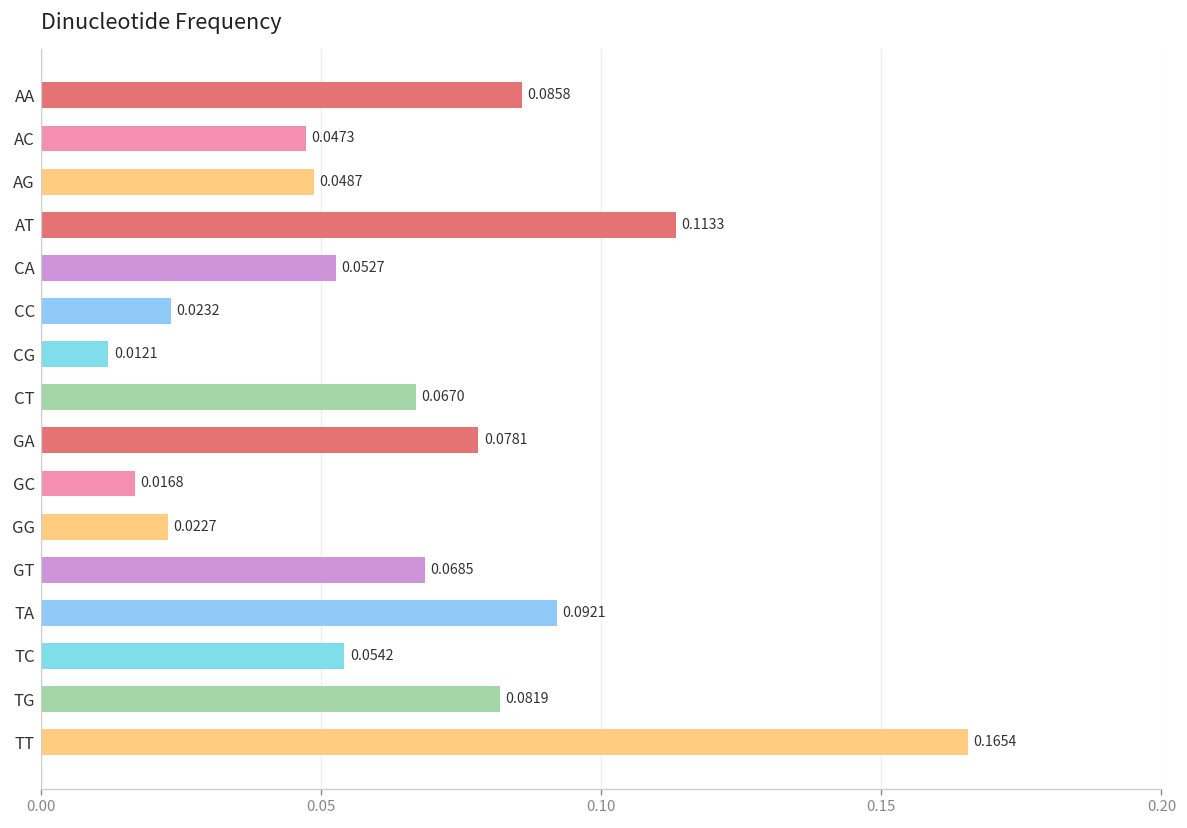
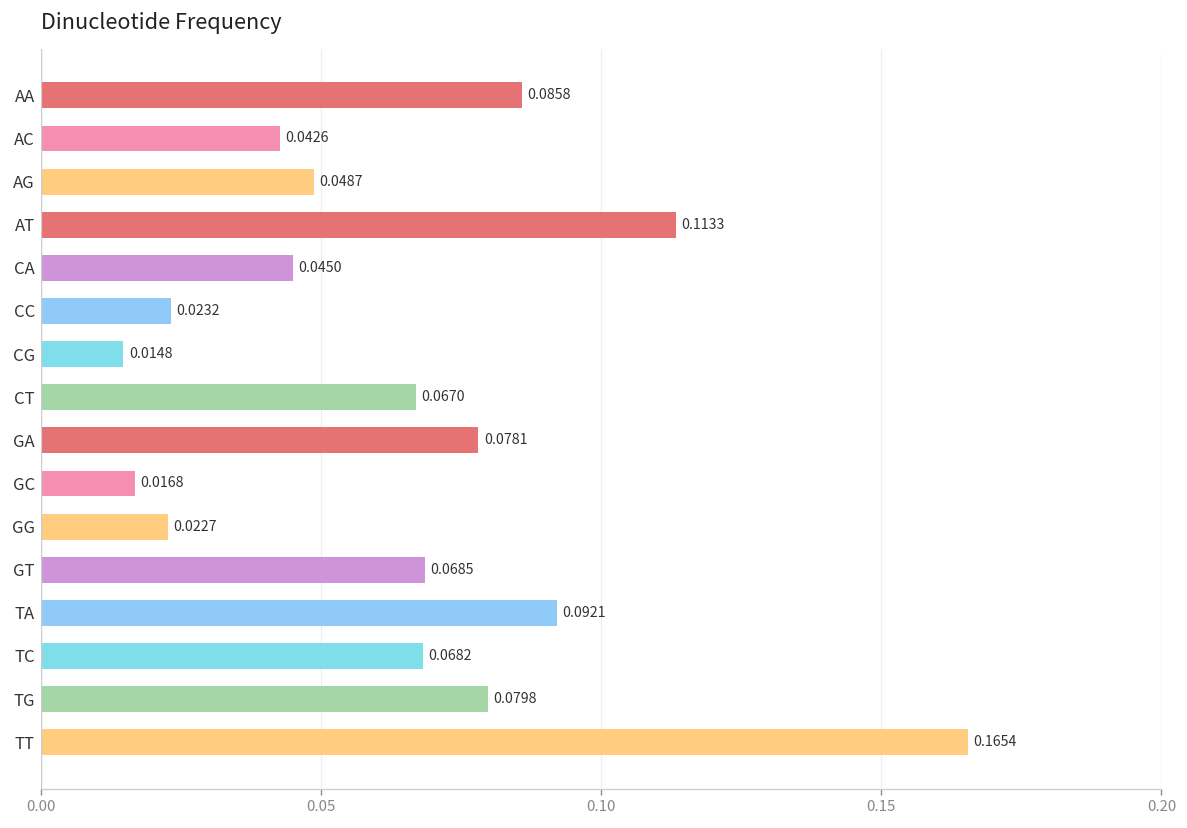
  {
    "AA": 0.0858,
-   "AC": 0.0473,
+   "AC": 0.0426,
    "AG": 0.0487,
    "AT": 0.1133,
-   "CA": 0.0527,
+   "CA": 0.0450,
    "CC": 0.0232,
-   "CG": 0.0121,
+   "CG": 0.0148,
    "CT": 0.0670,
    "GA": 0.0781,
    "GC": 0.0168,
    "GG": 0.0227,
    "GT": 0.0685,
    "TA": 0.0921,
-   "TC": 0.0542,
-   "TG": 0.0819,
+   "TC": 0.0682,
+   "TG": 0.0798,
    "TT": 0.1654
  }
